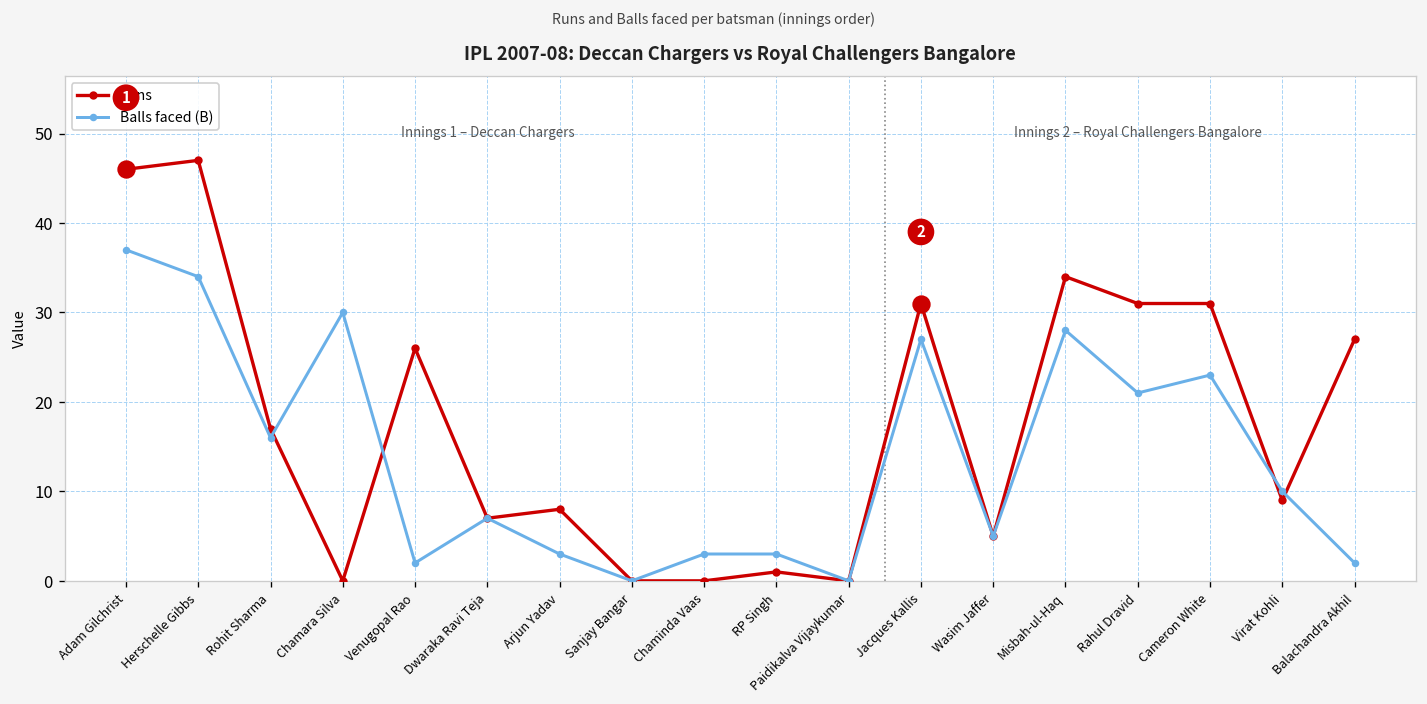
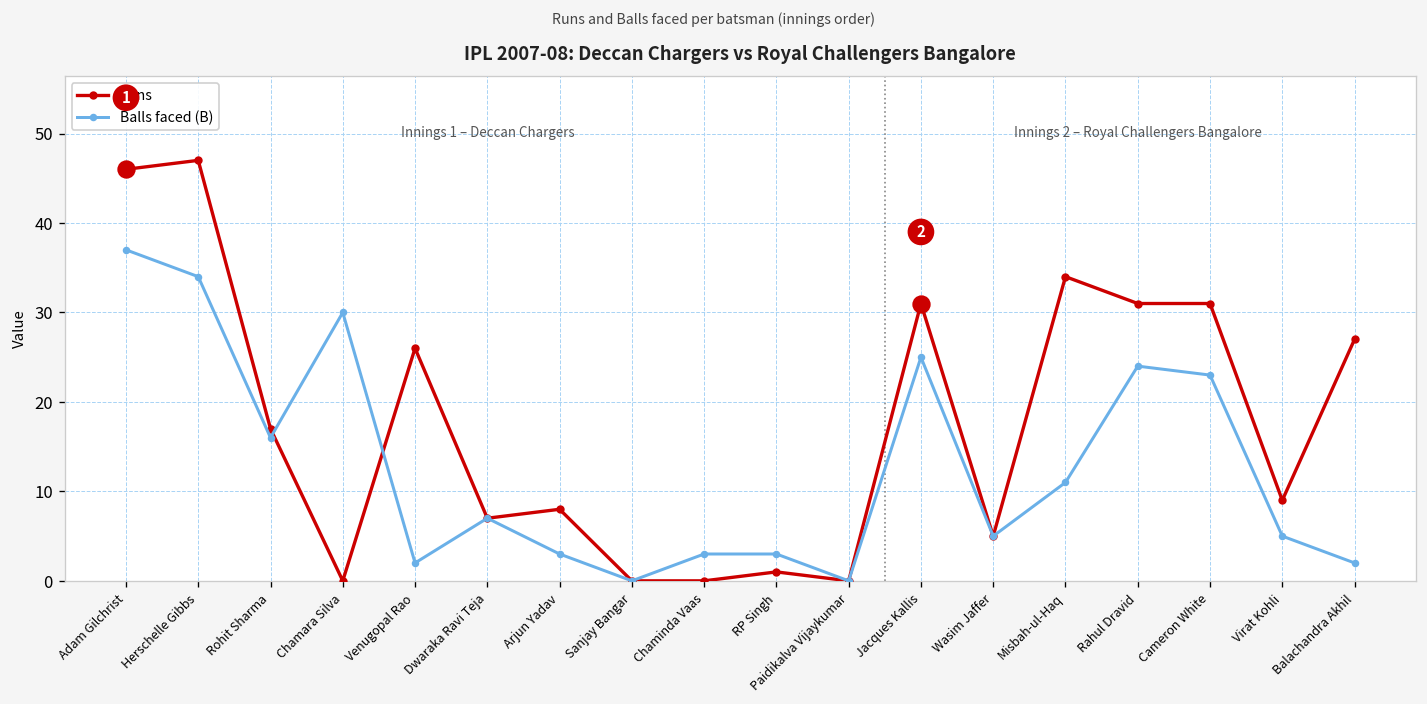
  {
    "Balls faced (B)": {
      "Adam Gilchrist": 37,
      "Herschelle Gibbs": 34,
      "Rohit Sharma": 16,
      "Chamara Silva": 30,
      "Venugopal Rao": 2,
      "Arjun Yadav": 3,
      "Chaminda Vaas": 3,
      "RP Singh": 3,
-     "Jacques Kallis": 27,
-     "Misbah-ul-Haq": 28,
-     "Rahul Dravid": 21,
+     "Jacques Kallis": 25,
+     "Misbah-ul-Haq": 11,
+     "Rahul Dravid": 24,
      "Cameron White": 23,
-     "Virat Kohli": 10,
+     "Virat Kohli": 5,
      "Balachandra Akhil": 2
    }
  }
